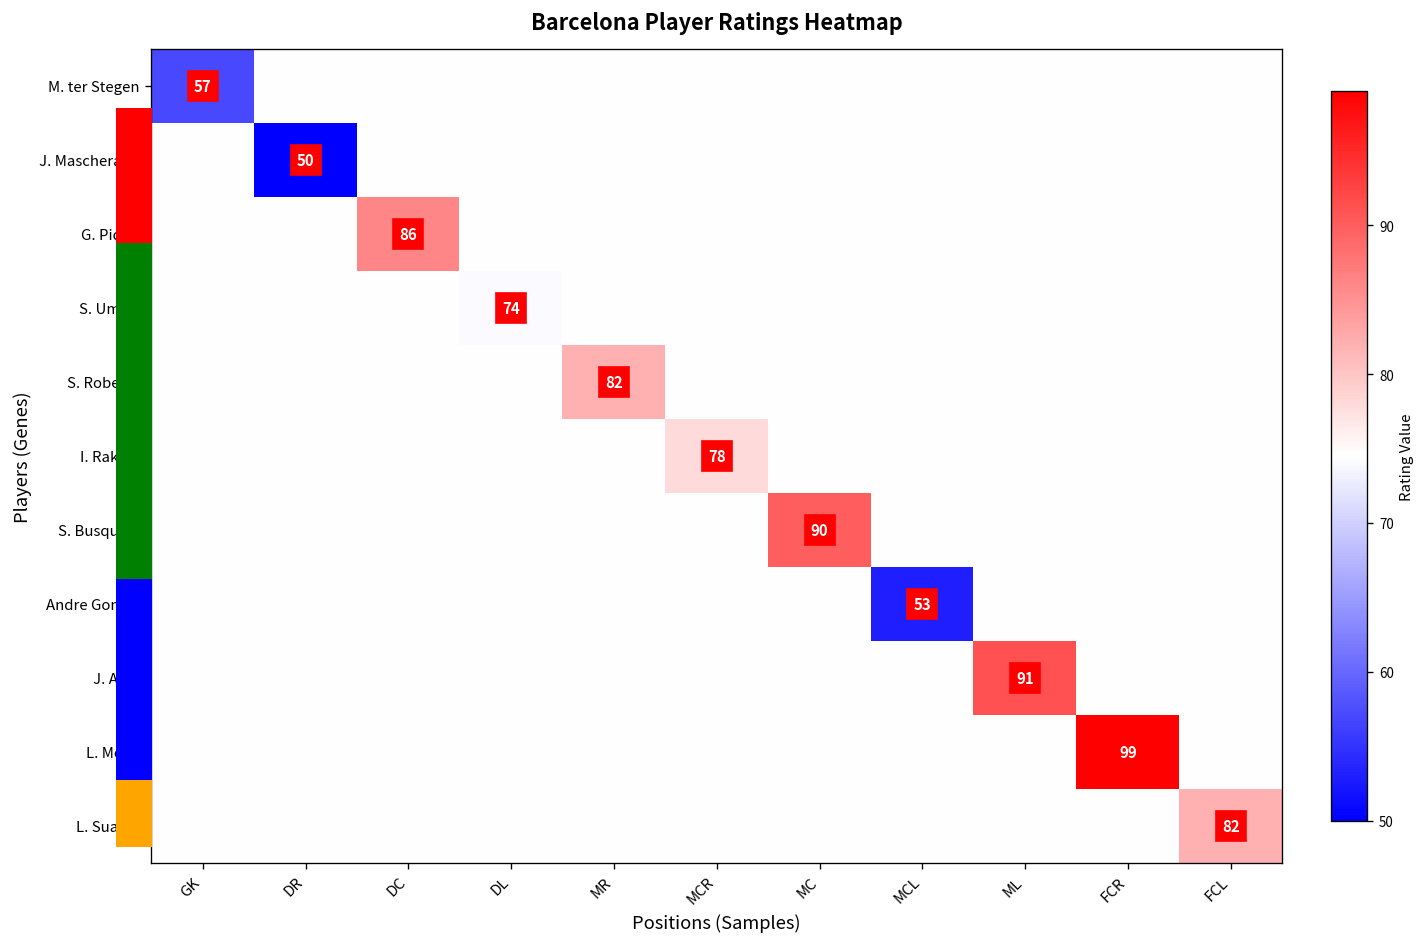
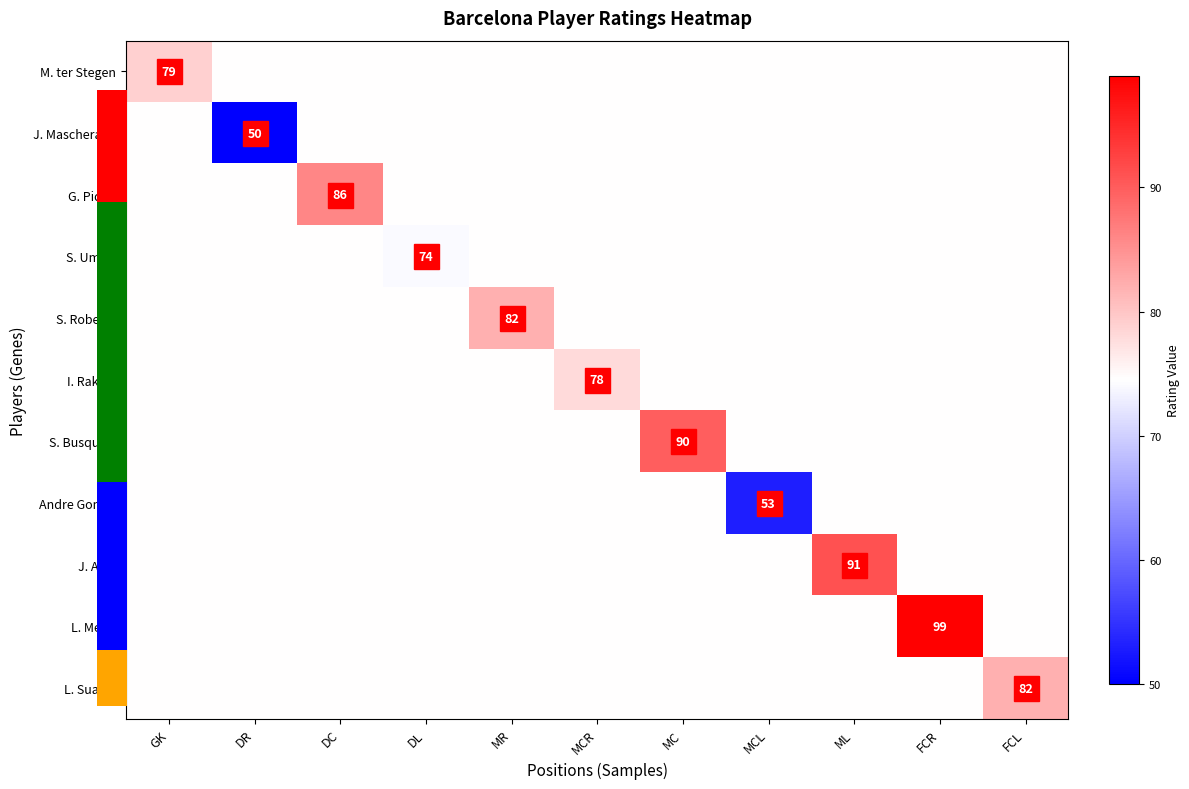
  {
    "Barcelona Player Ratings Heatmap": {
      "M. ter Stegen": {
-       "GK": 57
+       "GK": 79
      }
    }
  }
